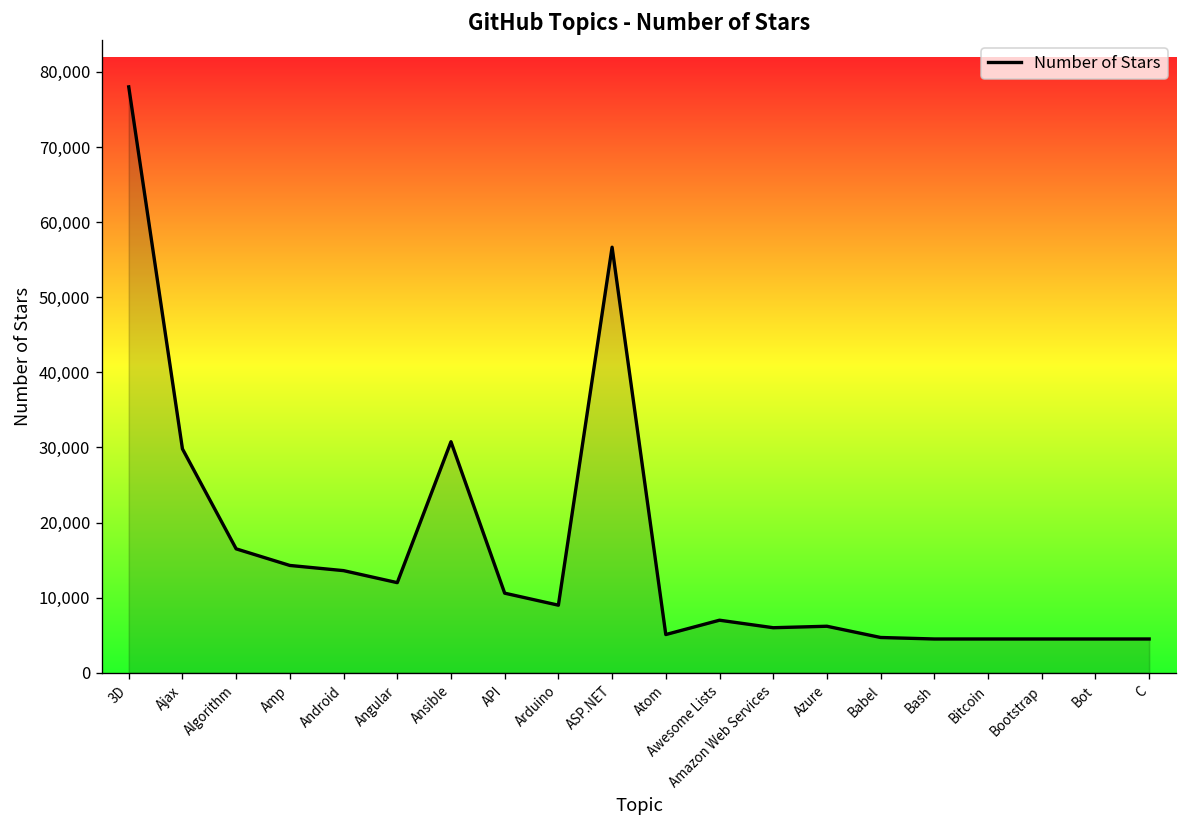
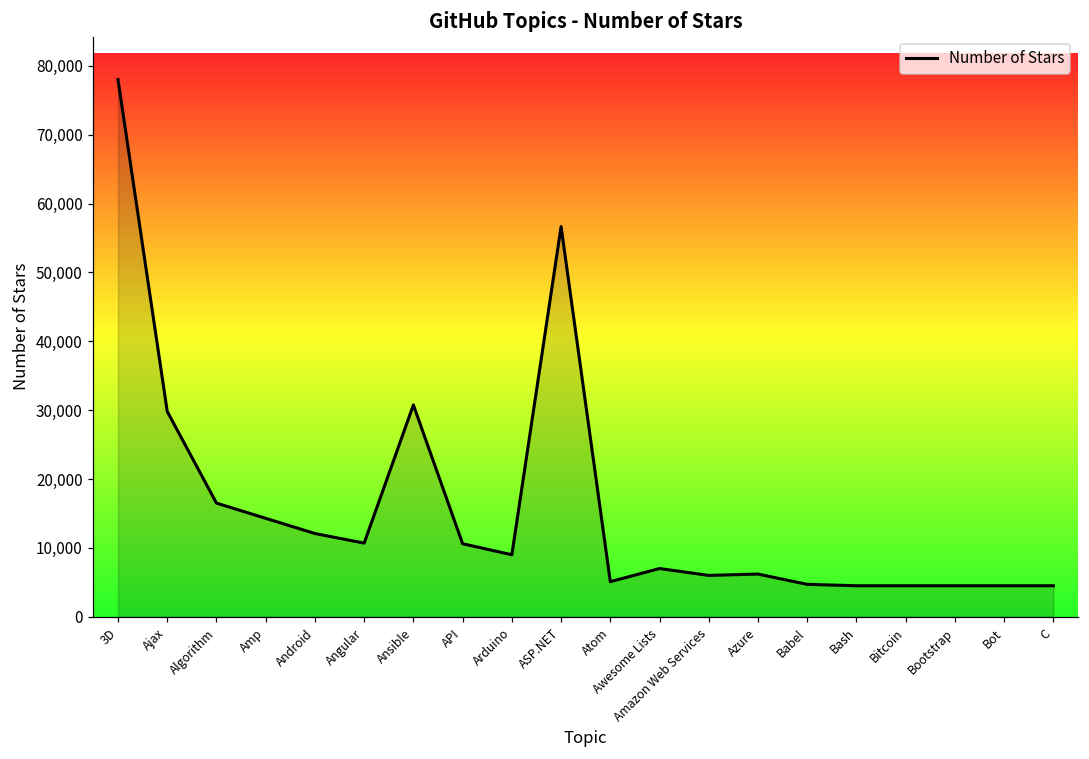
  {
    "3D": "78,000",
    "Ajax": "30,000",
    "Algorithm": "17,000",
    "Amp": "14,000",
-   "Android": "14,000",
-   "Angular": "12,000",
+   "Android": "12,000",
+   "Angular": "11,000",
    "Ansible": "31,000",
    "API": "11,000",
    "Arduino": "9,000",
    "ASP.NET": "57,000",
    "Atom": "5,000",
    "Awesome Lists": "7,000",
    "Amazon Web Services": "6,000",
    "Azure": "6,000",
    "Babel": "5,000",
    "Bash": "5,000",
    "Bitcoin": "5,000",
    "Bootstrap": "5,000",
    "Bot": "5,000",
    "C": "5,000"
  }
